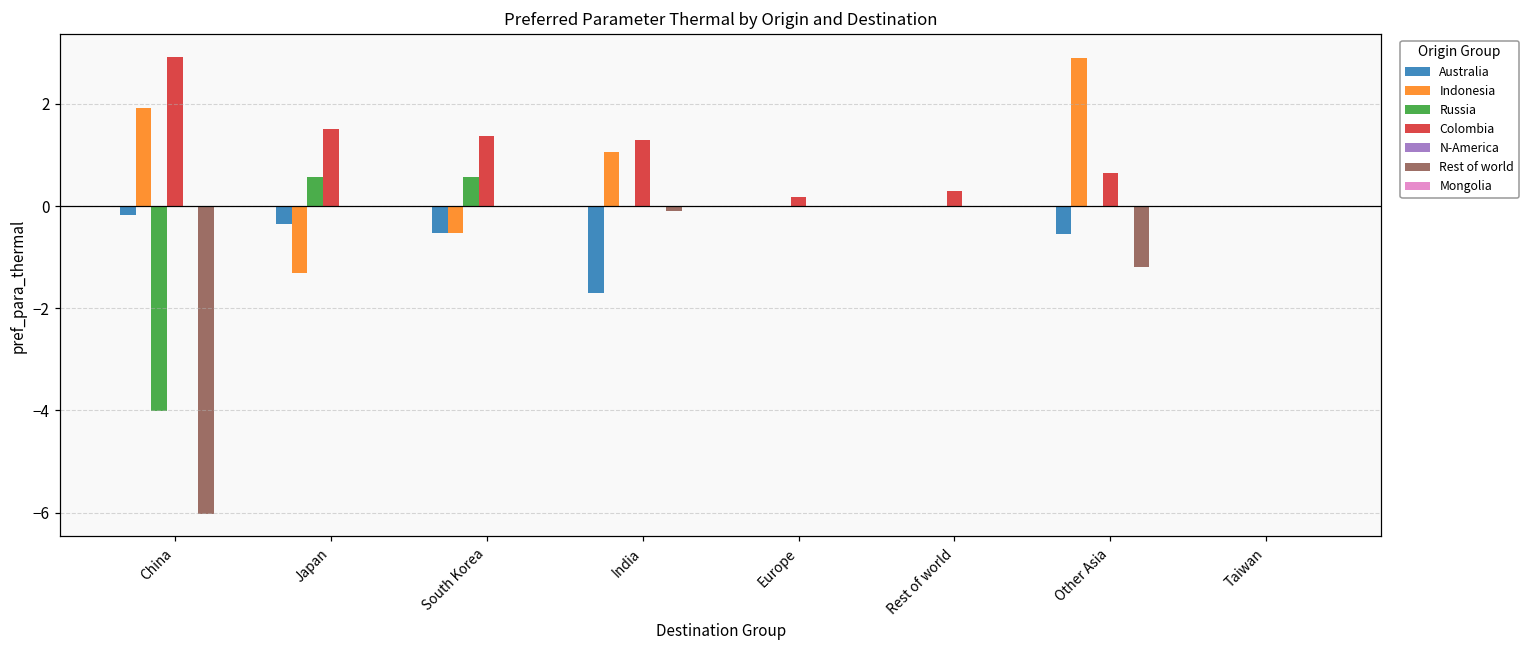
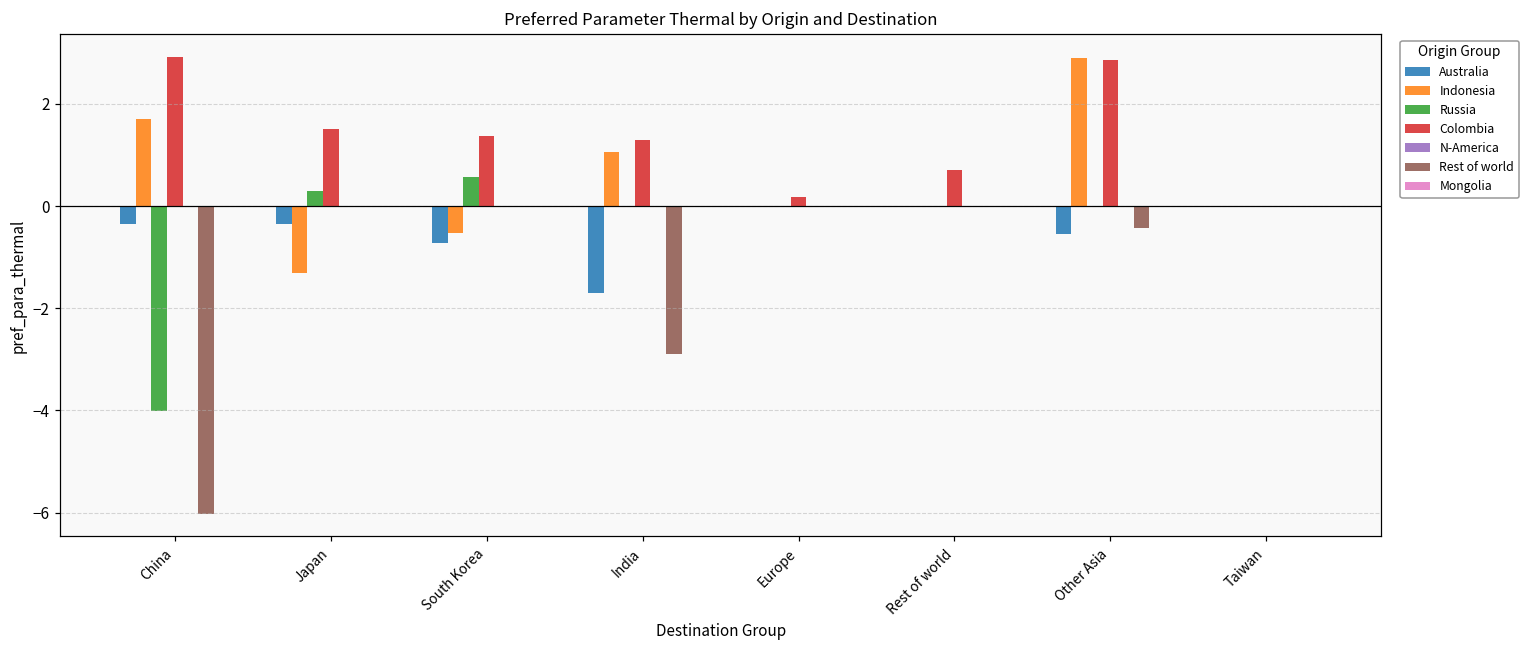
  {
    "Australia": {
-     "China": -0.2,
+     "China": -0.4,
      "Japan": -0.4,
-     "South Korea": -0.5,
+     "South Korea": -0.7,
      "India": -1.7,
      "Europe": 0.0,
      "Rest of world": 0.0,
      "Other Asia": -0.6,
      "Taiwan": 0.0
    },
    "Indonesia": {
-     "China": 1.9,
+     "China": 1.7,
      "Japan": -1.3,
      "South Korea": -0.5,
      "India": 1.1,
      "Europe": 0.0,
      "Rest of world": 0.0,
      "Other Asia": 2.9,
      "Taiwan": 0.0
    },
    "Russia": {
      "China": -4.0,
-     "Japan": 0.6,
+     "Japan": 0.3,
      "South Korea": 0.6,
      "India": 0.0,
      "Europe": 0.0,
      "Rest of world": 0.0,
      "Other Asia": 0.0,
      "Taiwan": 0.0
    },
    "Colombia": {
      "China": 2.9,
      "Japan": 1.5,
      "South Korea": 1.4,
      "India": 1.3,
      "Europe": 0.2,
-     "Rest of world": 0.3,
-     "Other Asia": 0.6,
+     "Rest of world": 0.7,
+     "Other Asia": 2.9,
      "Taiwan": 0.0
    },
    "N-America": {
      "China": 0.0,
      "Japan": 0.0,
      "South Korea": 0.0,
      "India": 0.0,
      "Europe": 0.0,
      "Rest of world": 0.0,
      "Other Asia": 0.0,
      "Taiwan": 0.0
    },
    "Rest of world": {
      "China": -6.0,
      "Japan": 0.0,
      "South Korea": 0.0,
-     "India": -0.1,
+     "India": -2.9,
      "Europe": 0.0,
      "Rest of world": 0.0,
-     "Other Asia": -1.2,
+     "Other Asia": -0.4,
      "Taiwan": 0.0
    },
    "Mongolia": {
      "China": 0.0,
      "Japan": 0.0,
      "South Korea": 0.0,
      "India": 0.0,
      "Europe": 0.0,
      "Rest of world": 0.0,
      "Other Asia": 0.0,
      "Taiwan": 0.0
    }
  }
